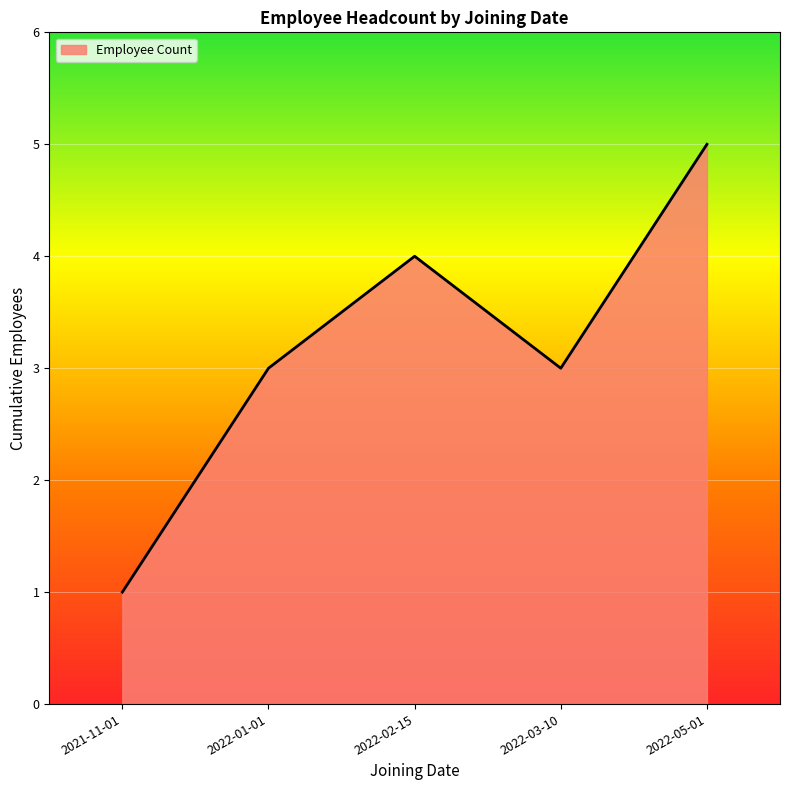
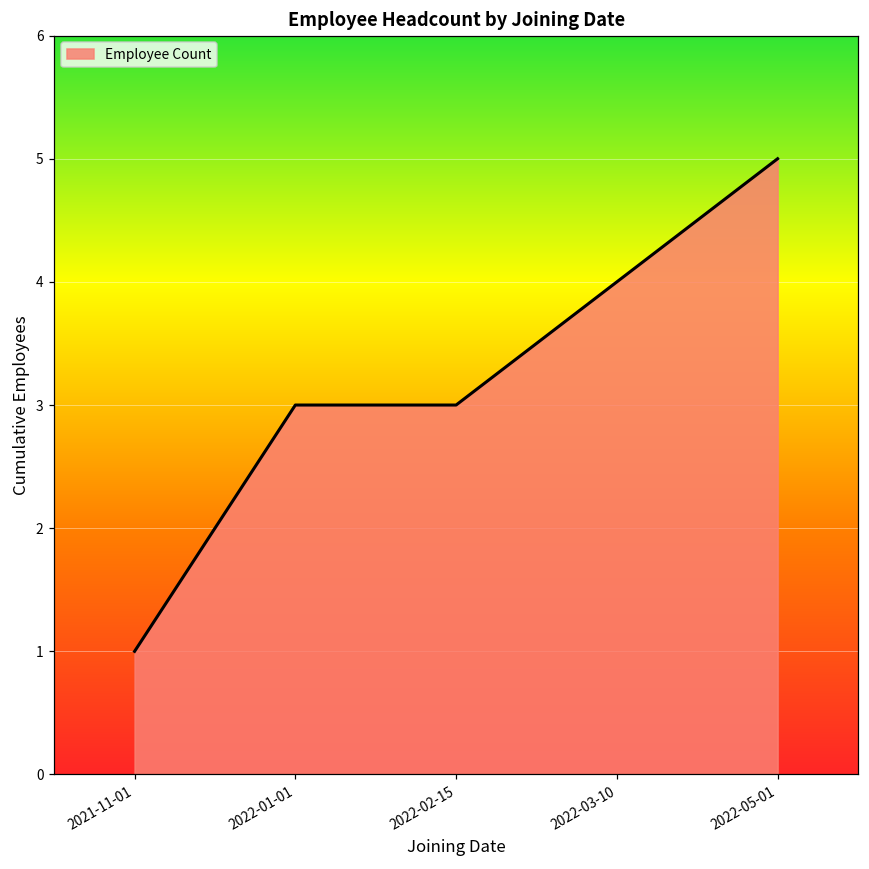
  {
    "2021-11-01": 1,
    "2022-01-01": 3,
-   "2022-02-15": 4,
-   "2022-03-10": 3,
+   "2022-02-15": 3,
+   "2022-03-10": 4,
    "2022-05-01": 5
  }
